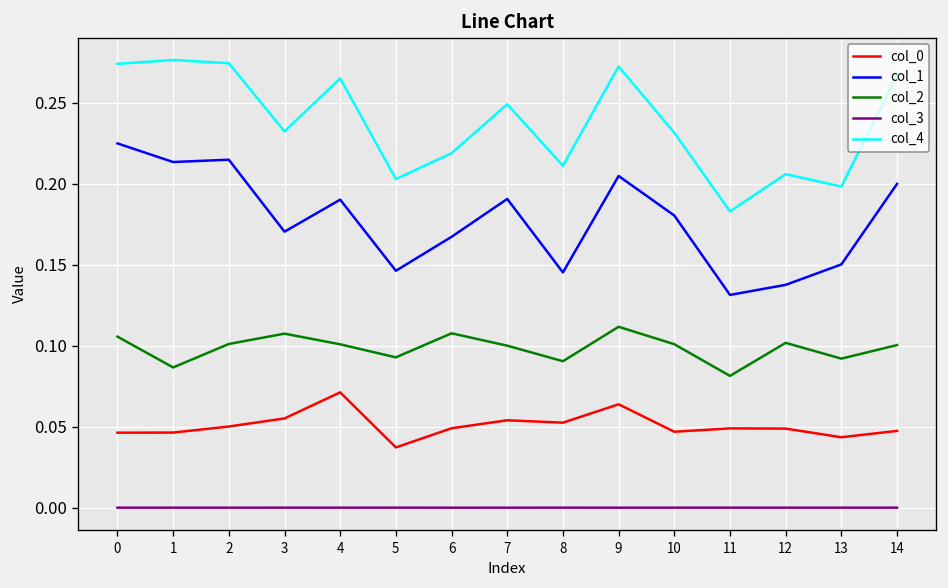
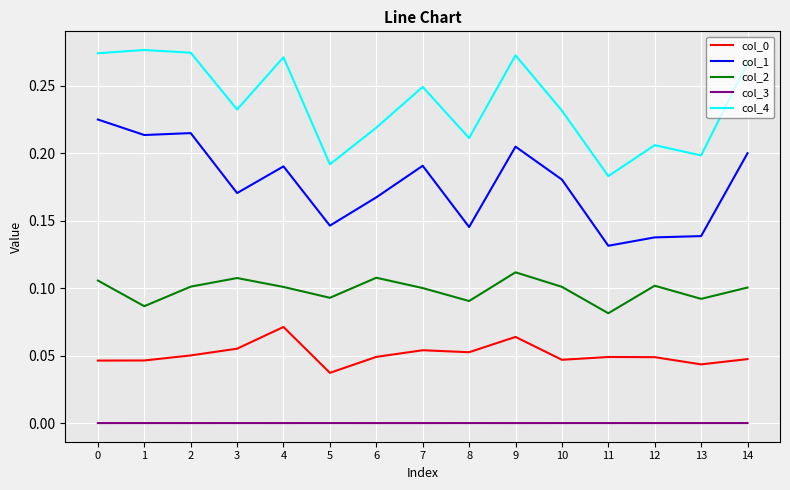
  {
    "col_0": {
      "0": 0.046,
      "1": 0.046,
      "2": 0.050,
      "3": 0.055,
      "4": 0.071,
      "5": 0.037,
      "6": 0.049,
      "7": 0.054,
      "8": 0.053,
      "9": 0.064,
      "10": 0.047,
      "11": 0.049,
      "12": 0.049,
      "13": 0.044,
      "14": 0.047
    },
    "col_1": {
      "0": 0.225,
      "1": 0.214,
      "2": 0.215,
      "3": 0.171,
      "4": 0.190,
      "5": 0.146,
      "6": 0.167,
      "7": 0.191,
      "8": 0.145,
      "9": 0.205,
      "10": 0.181,
      "11": 0.131,
      "12": 0.138,
-     "13": 0.150,
+     "13": 0.139,
      "14": 0.200
    },
    "col_2": {
      "0": 0.106,
      "1": 0.087,
      "2": 0.101,
      "3": 0.108,
      "4": 0.101,
      "5": 0.093,
      "6": 0.108,
      "7": 0.100,
      "8": 0.090,
      "9": 0.112,
      "10": 0.101,
      "11": 0.081,
      "12": 0.102,
      "13": 0.092,
      "14": 0.100
    },
    "col_3": {
      "0": 0.000,
      "1": 0.000,
      "2": 0.000,
      "3": 0.000,
      "4": 0.000,
      "5": 0.000,
      "6": 0.000,
      "7": 0.000,
      "8": 0.000,
      "9": 0.000,
      "10": 0.000,
      "11": 0.000,
      "12": 0.000,
      "13": 0.000,
      "14": 0.000
    },
    "col_4": {
      "0": 0.274,
      "1": 0.277,
      "2": 0.275,
      "3": 0.232,
-     "4": 0.265,
-     "5": 0.203,
+     "4": 0.271,
+     "5": 0.192,
      "6": 0.219,
      "7": 0.249,
      "8": 0.211,
      "9": 0.273,
      "10": 0.232,
      "11": 0.183,
      "12": 0.206,
      "13": 0.198
    }
  }
